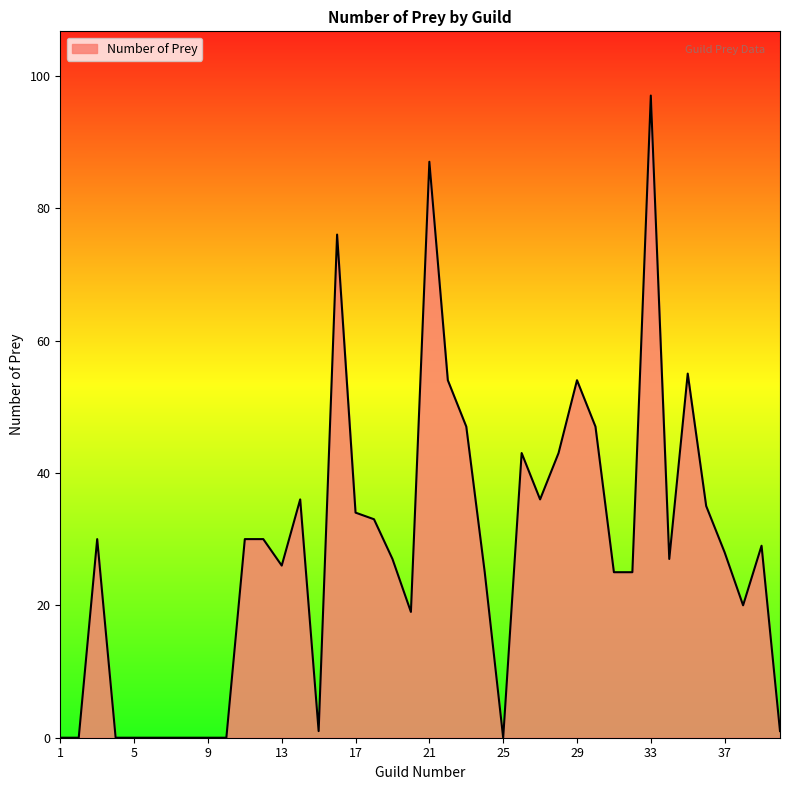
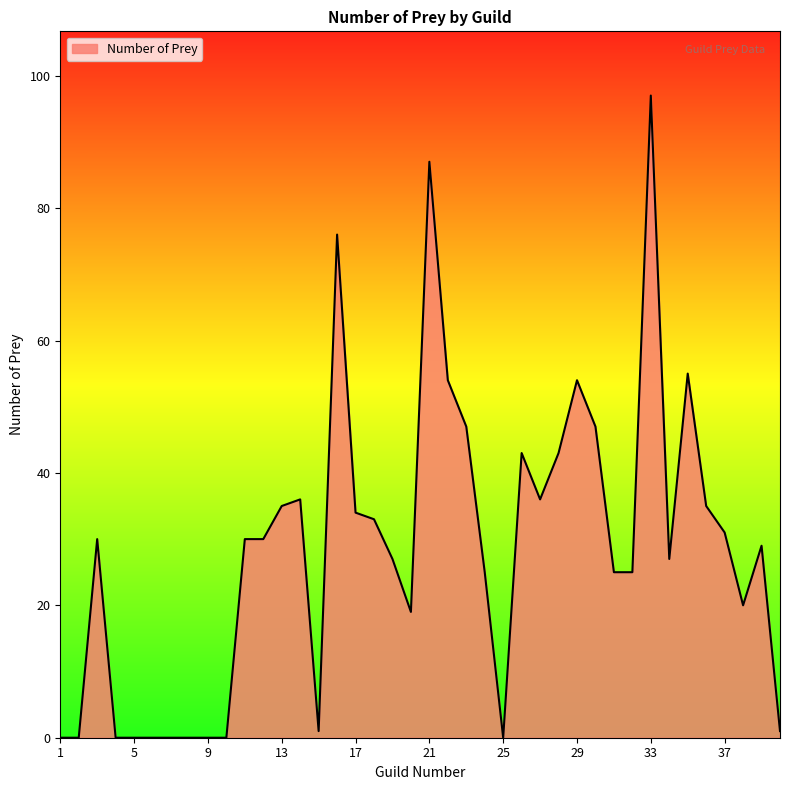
  {
    "1": 0,
    "5": 0,
    "9": 0,
-   "13": 26,
+   "13": 35,
    "17": 34,
    "21": 87,
    "25": 0,
    "29": 54,
    "33": 97,
-   "37": 28
+   "37": 31
  }
